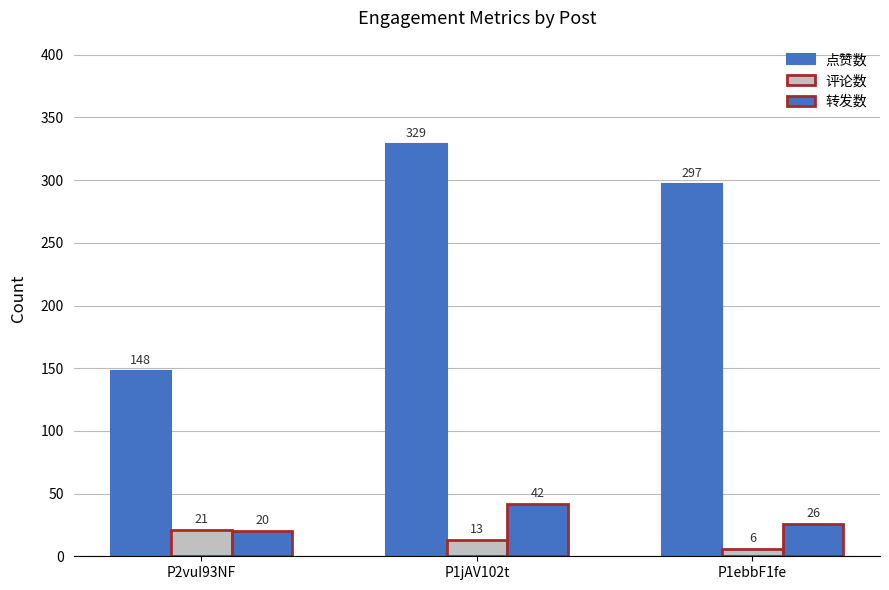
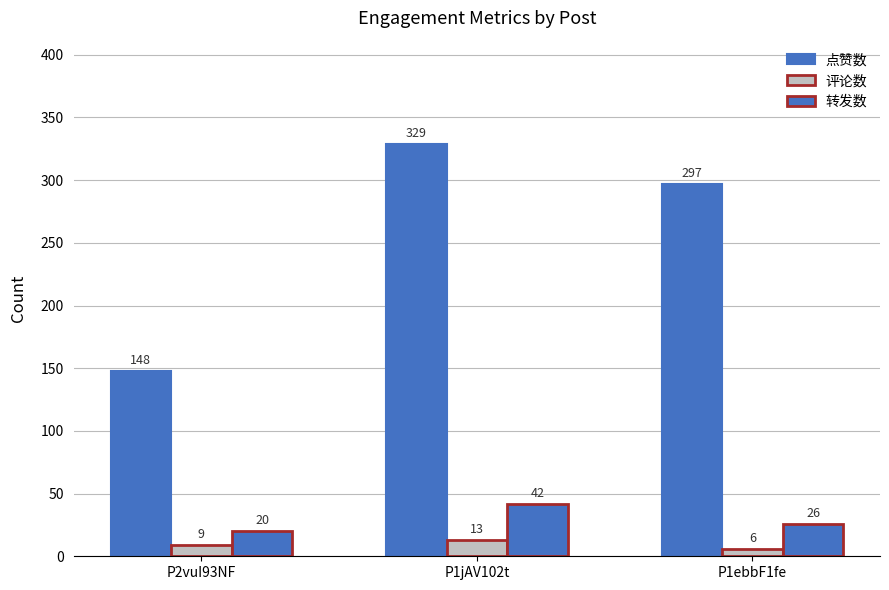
  {
    "评论数": {
-     "P2vuI93NF": 21,
+     "P2vuI93NF": 9,
      "P1jAV102t": 13,
      "P1ebbF1fe": 6
    }
  }
